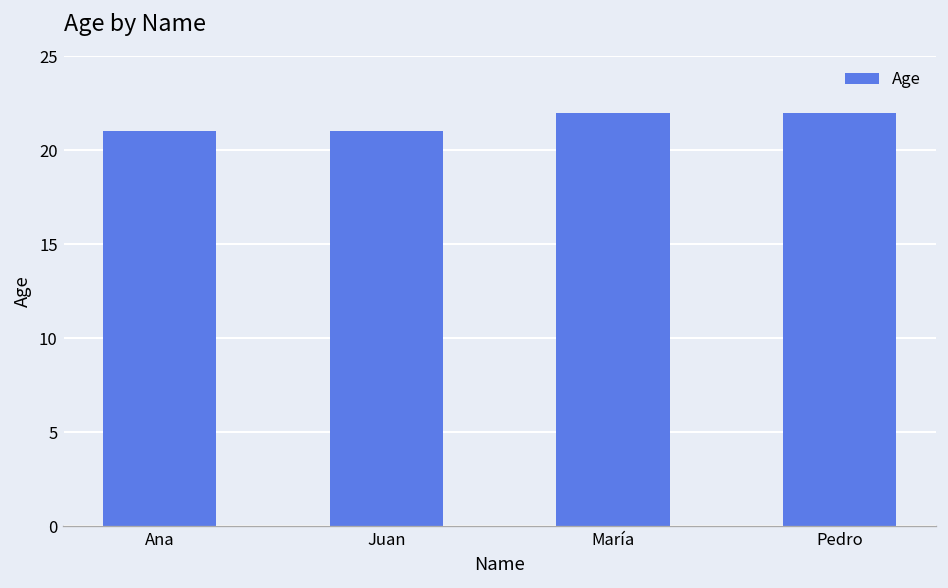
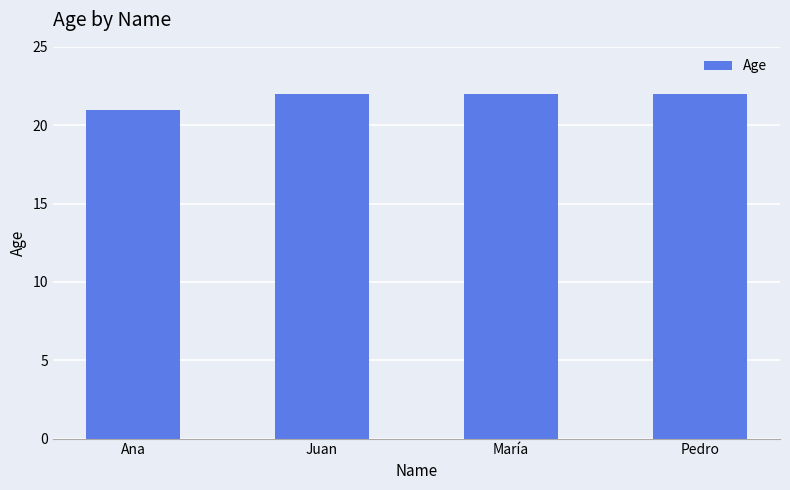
  {
    "Ana": 21,
-   "Juan": 21,
+   "Juan": 22,
    "María": 22,
    "Pedro": 22
  }
